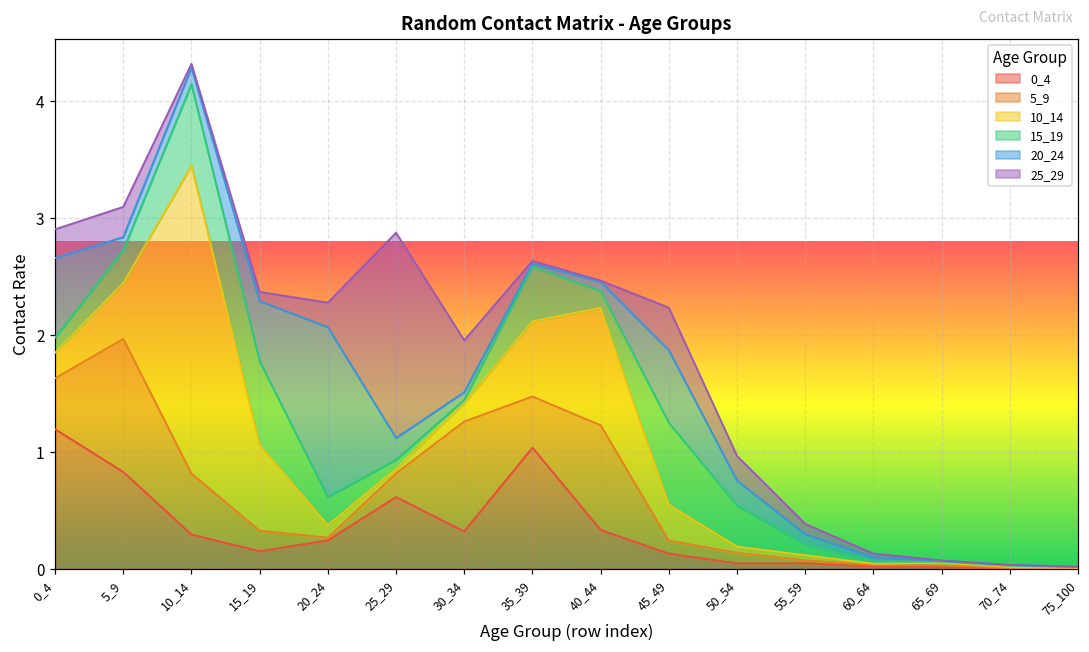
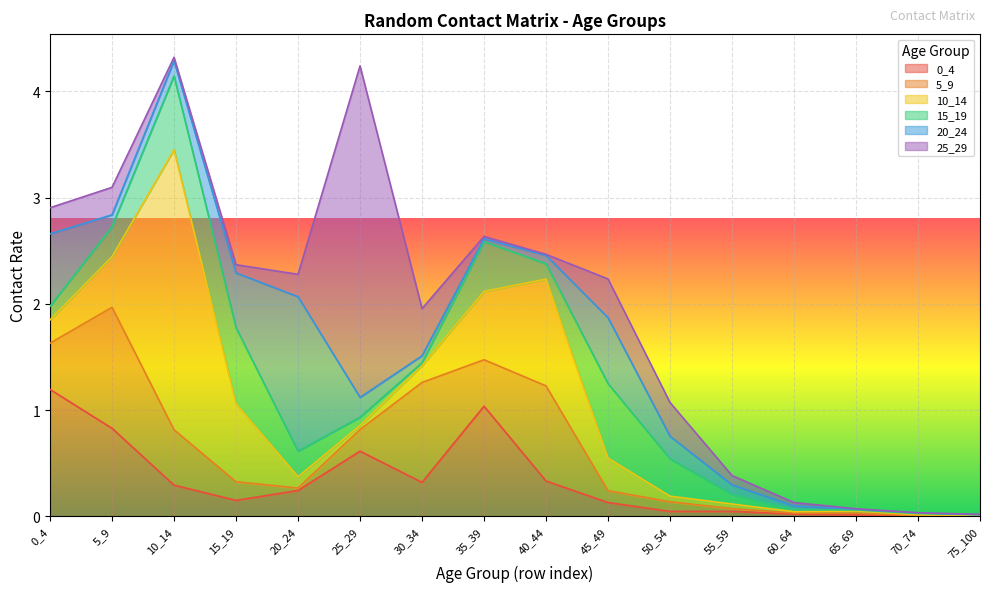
  {
    "15_19": {
      "0_4": 0.13,
      "5_9": 0.28,
      "10_14": 0.70,
      "15_19": 0.72,
      "20_24": 0.24,
      "25_29": 0.08,
      "30_34": 0.03,
      "35_39": 0.47,
      "40_44": 0.14,
      "45_49": 0.70,
      "50_54": 0.35,
      "55_59": 0.09
    },
    "20_24": {
      "0_4": 0.68,
      "5_9": 0.11,
      "10_14": 0.14,
      "15_19": 0.51,
      "20_24": 1.45,
      "25_29": 0.19,
      "30_34": 0.07,
      "45_49": 0.62,
      "50_54": 0.21,
      "55_59": 0.09,
      "60_64": 0.03
    },
    "25_29": {
      "0_4": 0.25,
      "5_9": 0.26,
      "10_14": 0.03,
      "15_19": 0.08,
      "20_24": 0.21,
-     "25_29": 1.76,
+     "25_29": 3.12,
      "30_34": 0.44,
      "45_49": 0.36,
-     "50_54": 0.21,
+     "50_54": 0.32,
      "55_59": 0.09,
      "60_64": 0.03
    }
  }
